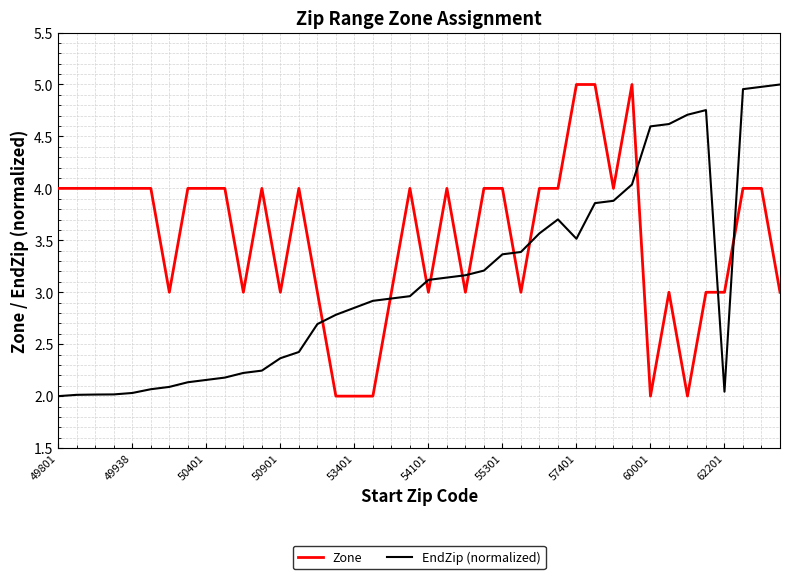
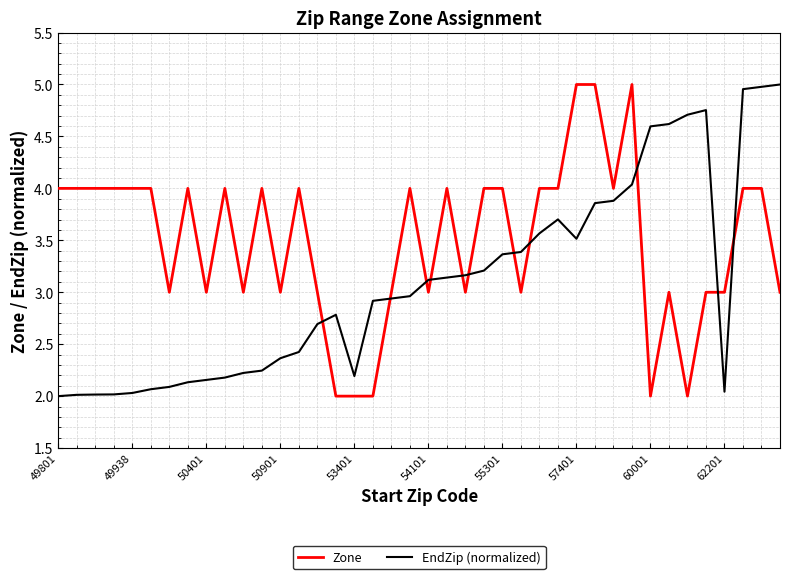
  {
    "Zone": {
      "49801": 4,
      "49938": 4,
-     "50401": 4,
+     "50401": 3,
      "50901": 3,
      "53401": 2,
      "54101": 3,
      "55301": 4,
      "57401": 5,
      "60001": 2,
      "62201": 3
    },
    "EndZip (normalized)": {
      "49801": 2.00,
      "49938": 2.03,
      "50401": 2.16,
      "50901": 2.37,
-     "53401": 2.85,
+     "53401": 2.19,
      "54101": 3.12,
      "55301": 3.37,
      "57401": 3.52,
      "60001": 4.60,
      "62201": 2.04
    }
  }
